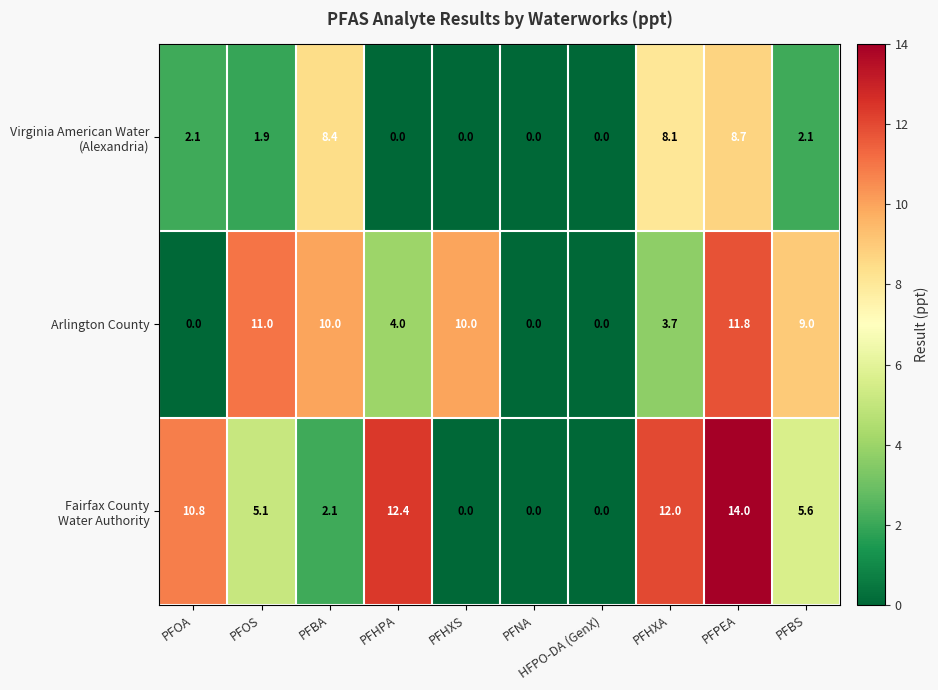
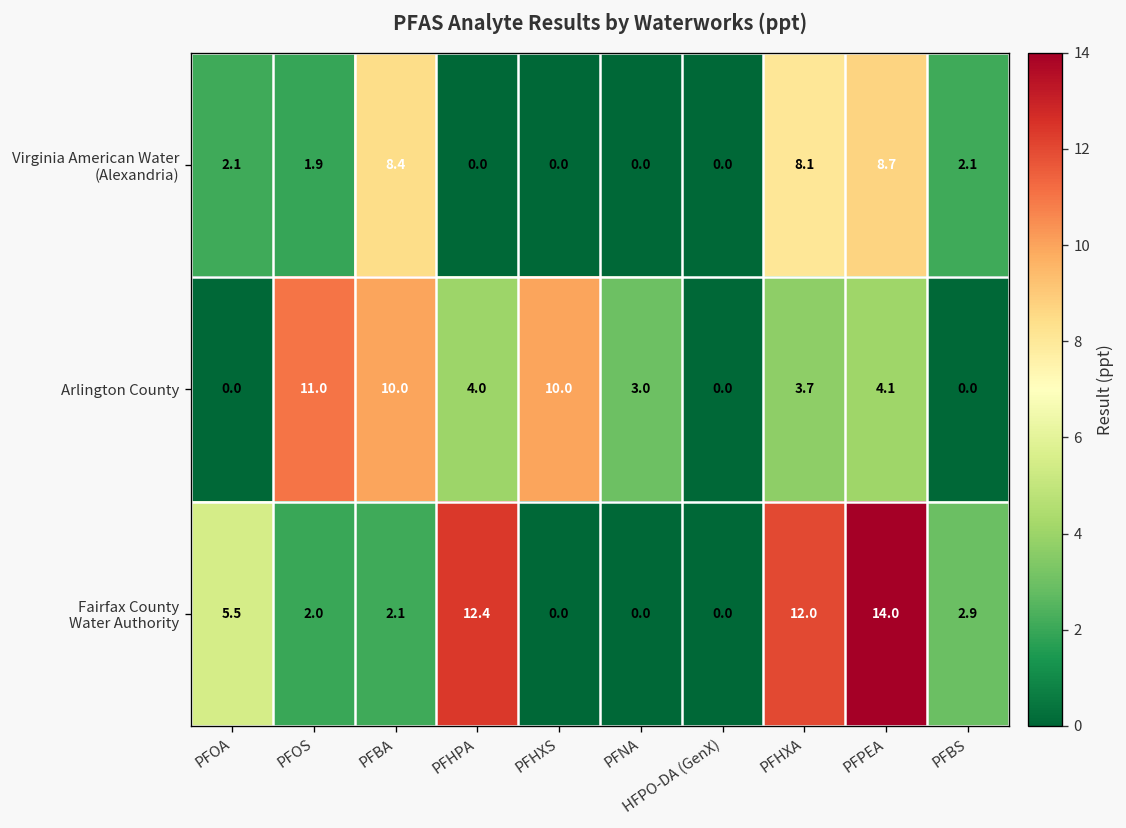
  {
    "Virginia American Water (Alexandria)": {
      "PFOA": 2.1,
      "PFOS": 1.9,
      "PFBA": 8.4,
      "PFHPA": 0.0,
      "PFHXS": 0.0,
      "PFNA": 0.0,
      "HFPO-DA (GenX)": 0.0,
      "PFHXA": 8.1,
      "PFPEA": 8.7,
      "PFBS": 2.1
    },
    "Arlington County": {
      "PFOA": 0.0,
      "PFOS": 11.0,
      "PFBA": 10.0,
      "PFHPA": 4.0,
      "PFHXS": 10.0,
-     "PFNA": 0.0,
+     "PFNA": 3.0,
      "HFPO-DA (GenX)": 0.0,
      "PFHXA": 3.7,
-     "PFPEA": 11.8,
-     "PFBS": 9.0
+     "PFPEA": 4.1,
+     "PFBS": 0.0
    },
    "Fairfax County Water Authority": {
-     "PFOA": 10.8,
-     "PFOS": 5.1,
+     "PFOA": 5.5,
+     "PFOS": 2.0,
      "PFBA": 2.1,
      "PFHPA": 12.4,
      "PFHXS": 0.0,
      "PFNA": 0.0,
      "HFPO-DA (GenX)": 0.0,
      "PFHXA": 12.0,
      "PFPEA": 14.0,
-     "PFBS": 5.6
+     "PFBS": 2.9
    }
  }
